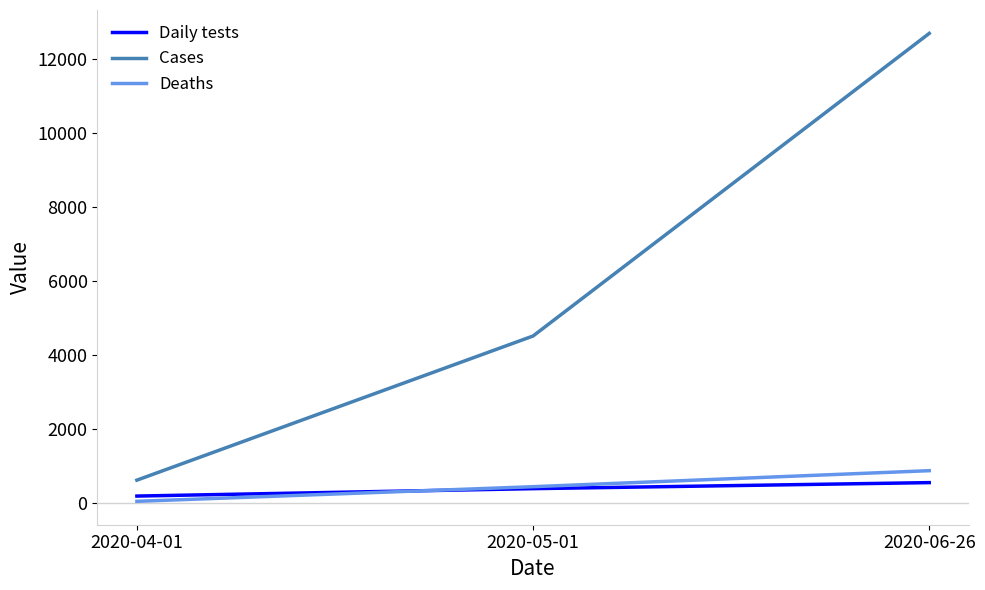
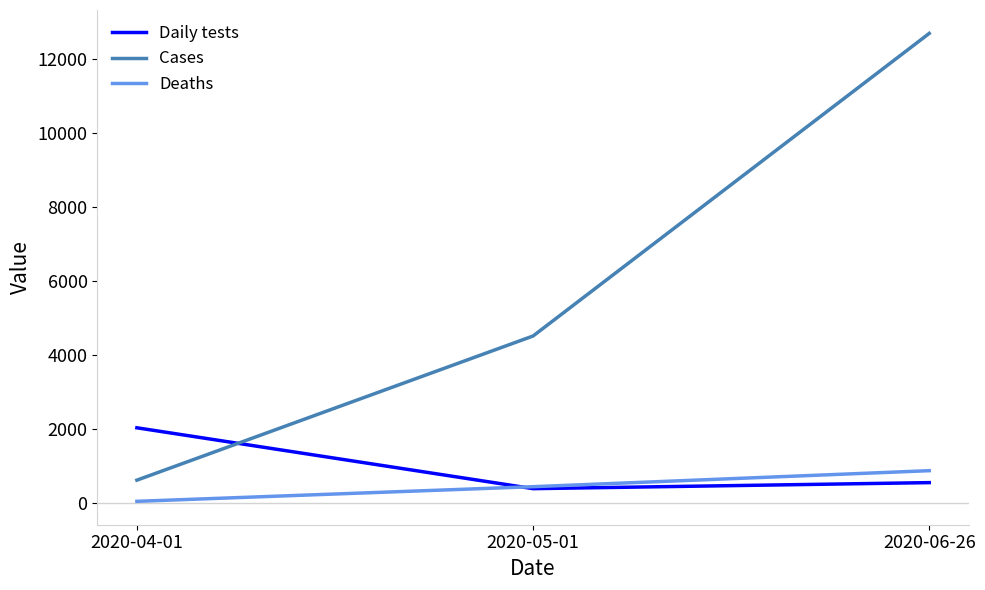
  {
    "Daily tests": {
-     "2020-04-01": 200,
+     "2020-04-01": 2000,
      "2020-06-26": 600
    },
    "Cases": {
      "2020-04-01": 600,
      "2020-05-01": 4500,
      "2020-06-26": 12700
    },
    "Deaths": {
      "2020-04-01": 100,
      "2020-06-26": 900
    }
  }
